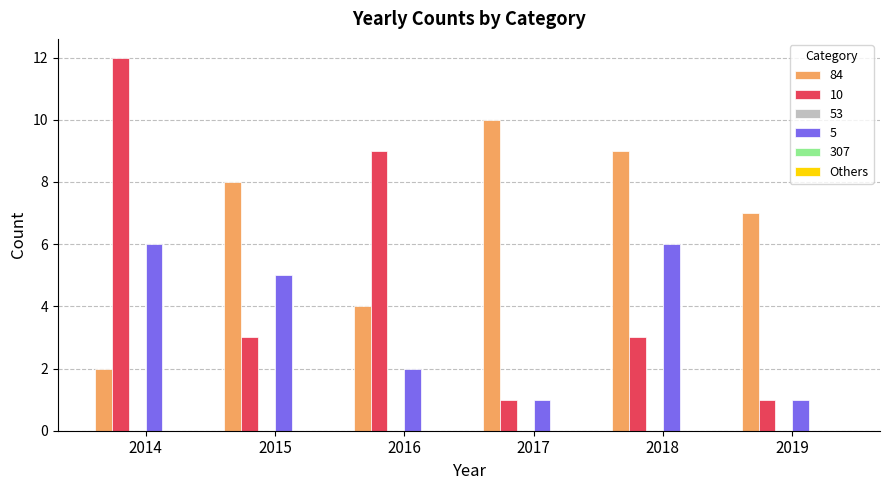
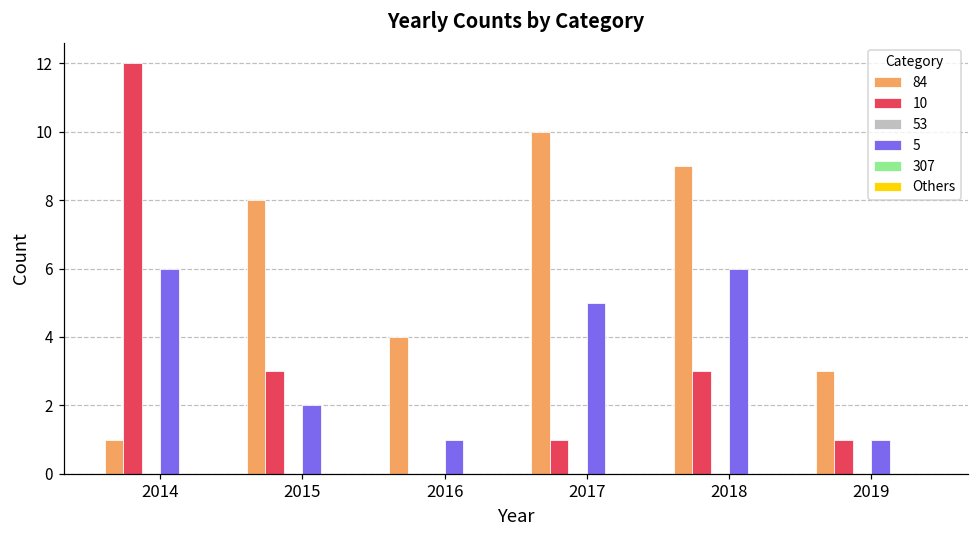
  {
    "84": {
-     "2014": 2,
+     "2014": 1,
      "2015": 8,
      "2016": 4,
      "2017": 10,
      "2018": 9,
-     "2019": 7
+     "2019": 3
    },
    "10": {
      "2014": 12,
      "2015": 3,
-     "2016": 9,
+     "2016": 0,
      "2017": 1,
      "2018": 3,
      "2019": 1
    },
    "53": {
      "2014": 0,
      "2015": 0,
      "2016": 0,
      "2017": 0,
      "2018": 0,
      "2019": 0
    },
    "5": {
      "2014": 6,
-     "2015": 5,
-     "2016": 2,
-     "2017": 1,
+     "2015": 2,
+     "2016": 1,
+     "2017": 5,
      "2018": 6,
      "2019": 1
    },
    "307": {
      "2014": 0,
      "2015": 0,
      "2016": 0,
      "2017": 0,
      "2018": 0,
      "2019": 0
    },
    "Others": {
      "2014": 0,
      "2015": 0,
      "2016": 0,
      "2017": 0,
      "2018": 0,
      "2019": 0
    }
  }
